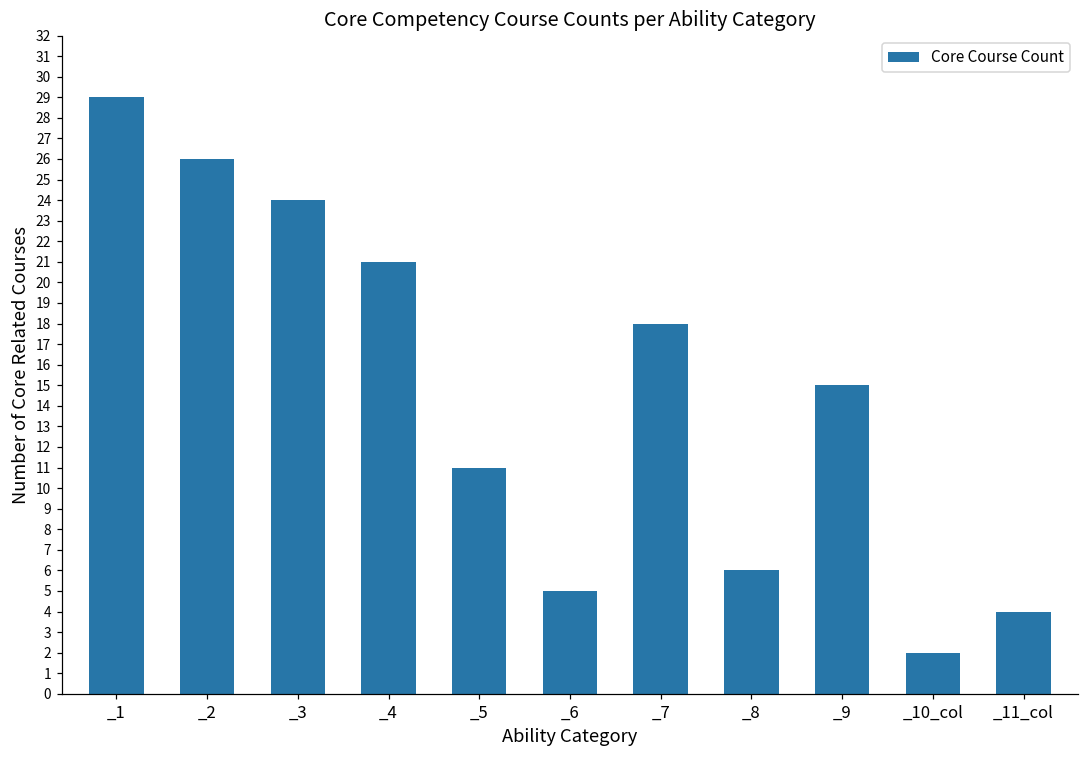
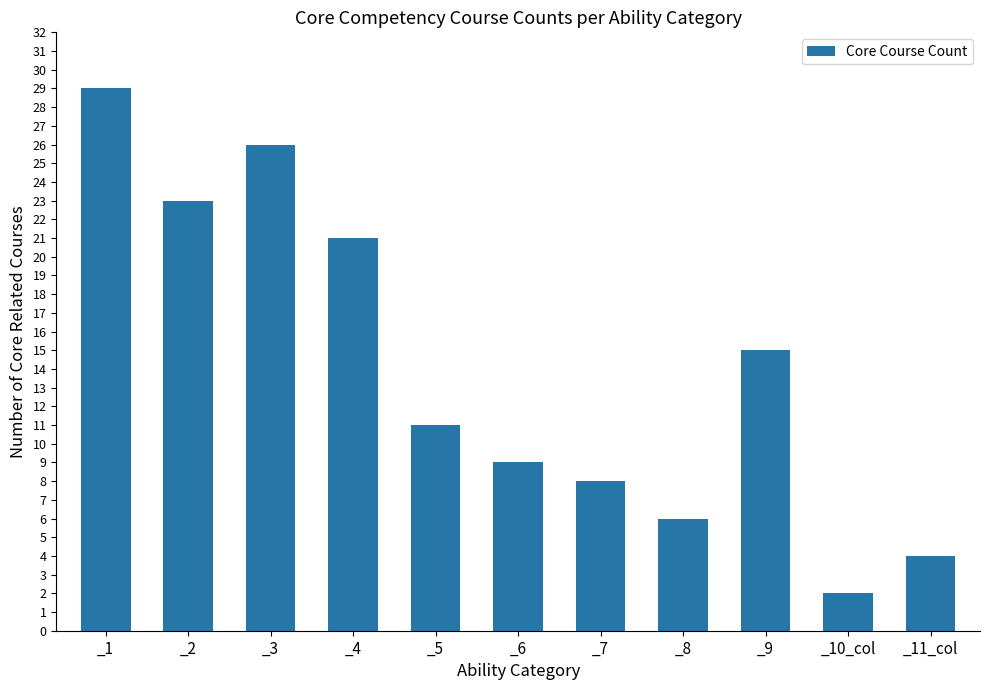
  {
    "_1": 29,
-   "_2": 26,
-   "_3": 24,
+   "_2": 23,
+   "_3": 26,
    "_4": 21,
    "_5": 11,
-   "_6": 5,
-   "_7": 18,
+   "_6": 9,
+   "_7": 8,
    "_8": 6,
    "_9": 15,
    "_10_col": 2,
    "_11_col": 4
  }
